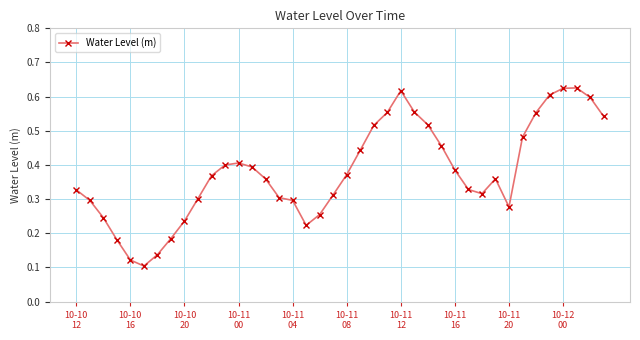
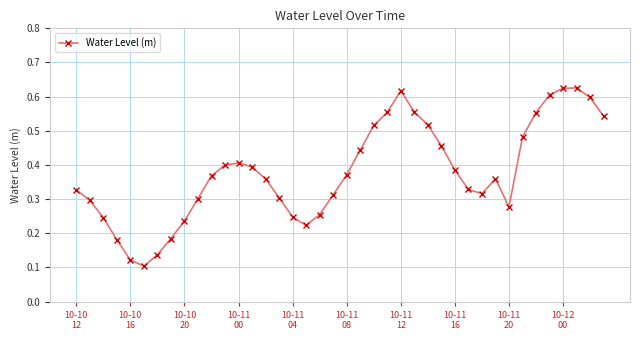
  {
    "10-10 12": 0.33,
    "10-10 16": 0.12,
    "10-10 20": 0.24,
    "10-11 00": 0.41,
-   "10-11 04": 0.30,
+   "10-11 04": 0.25,
    "10-11 08": 0.37,
    "10-11 12": 0.62,
    "10-11 16": 0.39,
    "10-11 20": 0.28,
    "10-12 00": 0.62
  }
